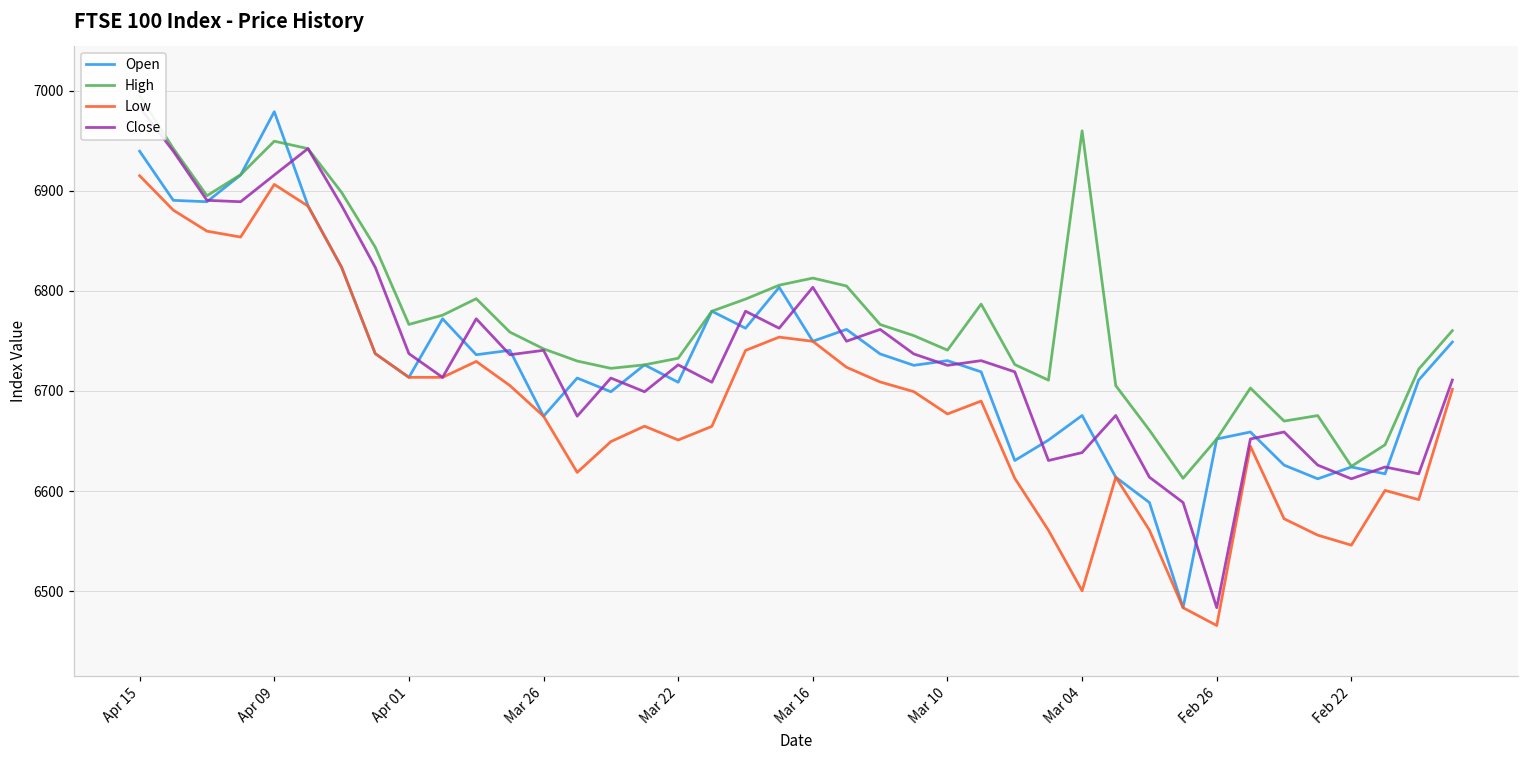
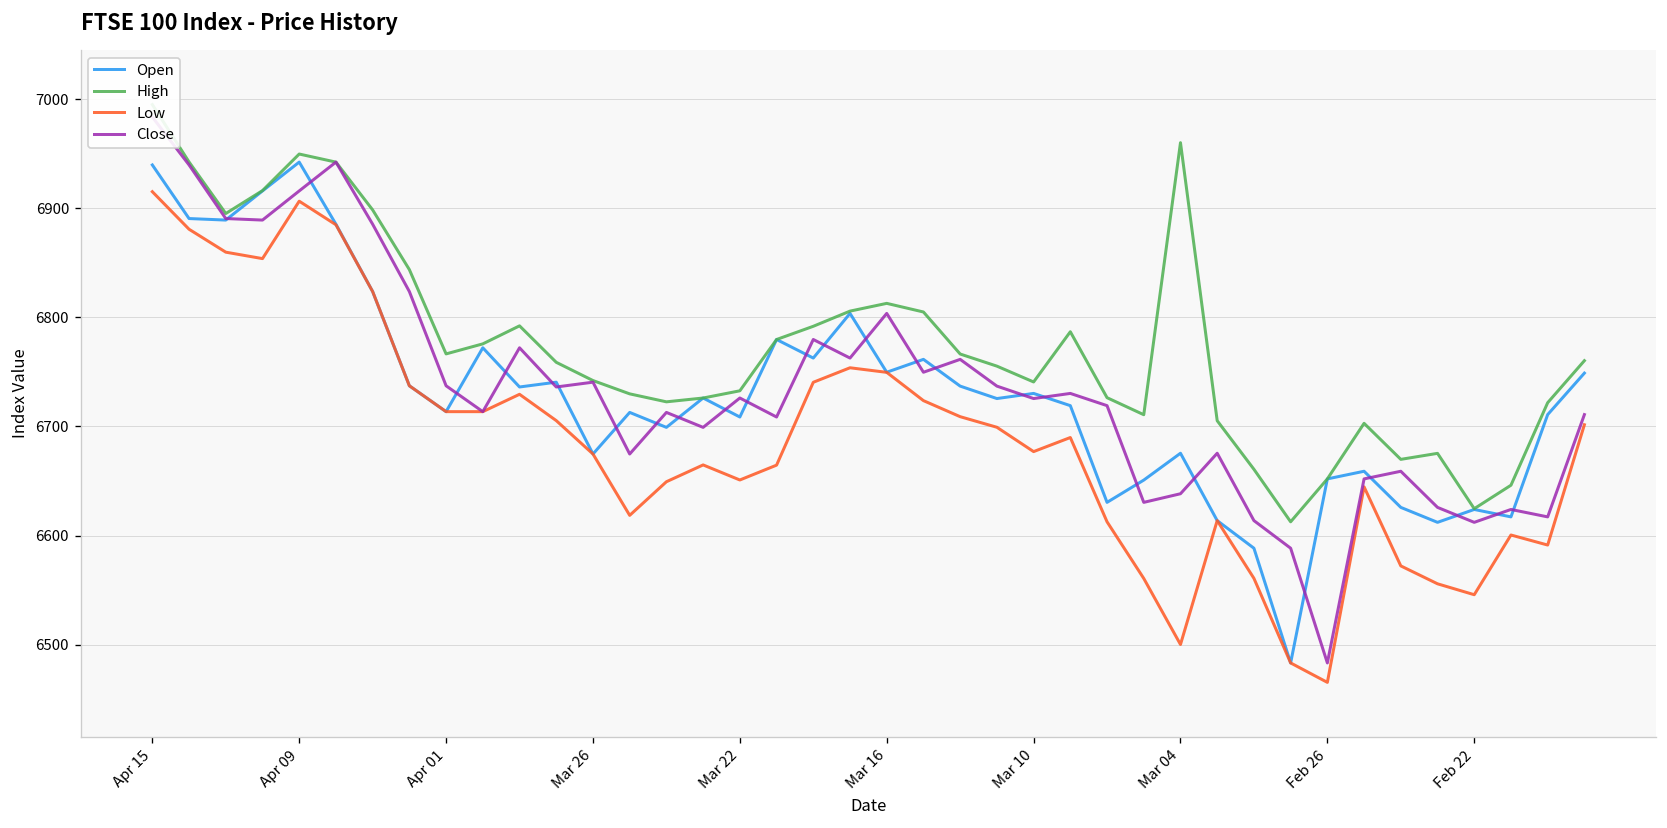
  {
    "Open": {
      "Apr 15": 6940,
-     "Apr 09": 6980,
+     "Apr 09": 6940,
      "Mar 22": 6710,
      "Mar 10": 6730,
      "Mar 04": 6680
    },
    "High": {
      "Apr 09": 6950,
      "Apr 01": 6770,
      "Mar 22": 6730,
      "Mar 16": 6810,
      "Mar 10": 6740,
      "Mar 04": 6960
    },
    "Low": {
      "Apr 15": 6920,
      "Apr 09": 6910,
      "Mar 22": 6650,
      "Mar 10": 6680,
      "Mar 04": 6500,
      "Feb 26": 6470,
      "Feb 22": 6550
    },
    "Close": {
      "Apr 09": 6920,
      "Apr 01": 6740,
      "Mar 22": 6730,
      "Mar 16": 6800,
      "Mar 10": 6730,
      "Mar 04": 6640,
      "Feb 26": 6480,
      "Feb 22": 6610
    }
  }
